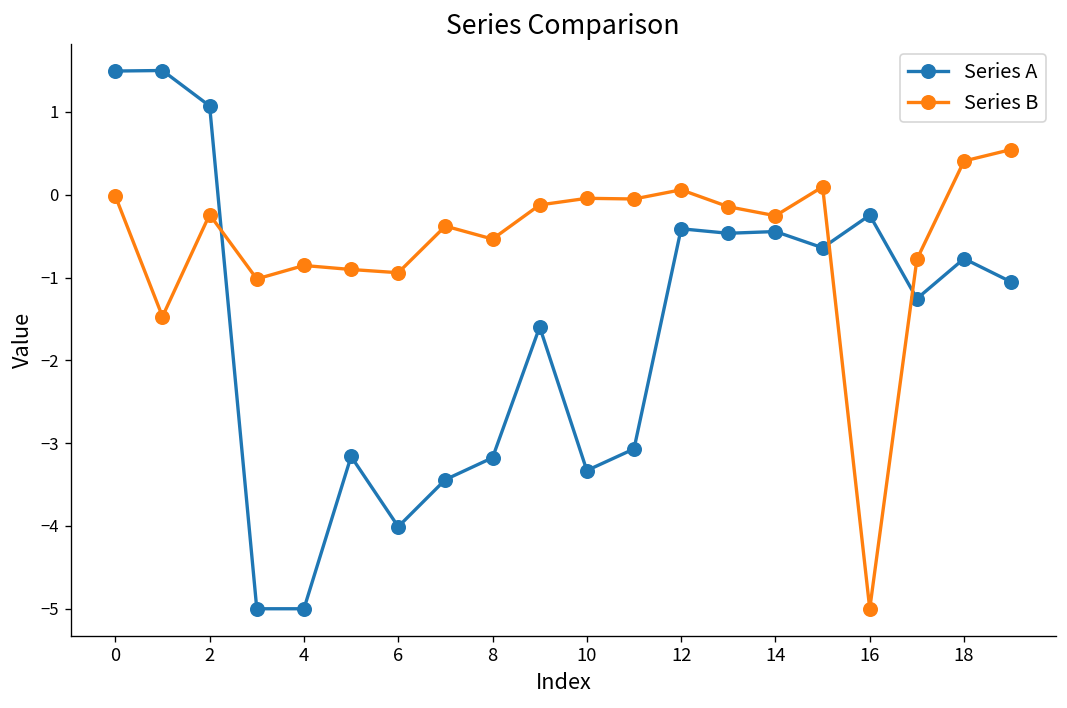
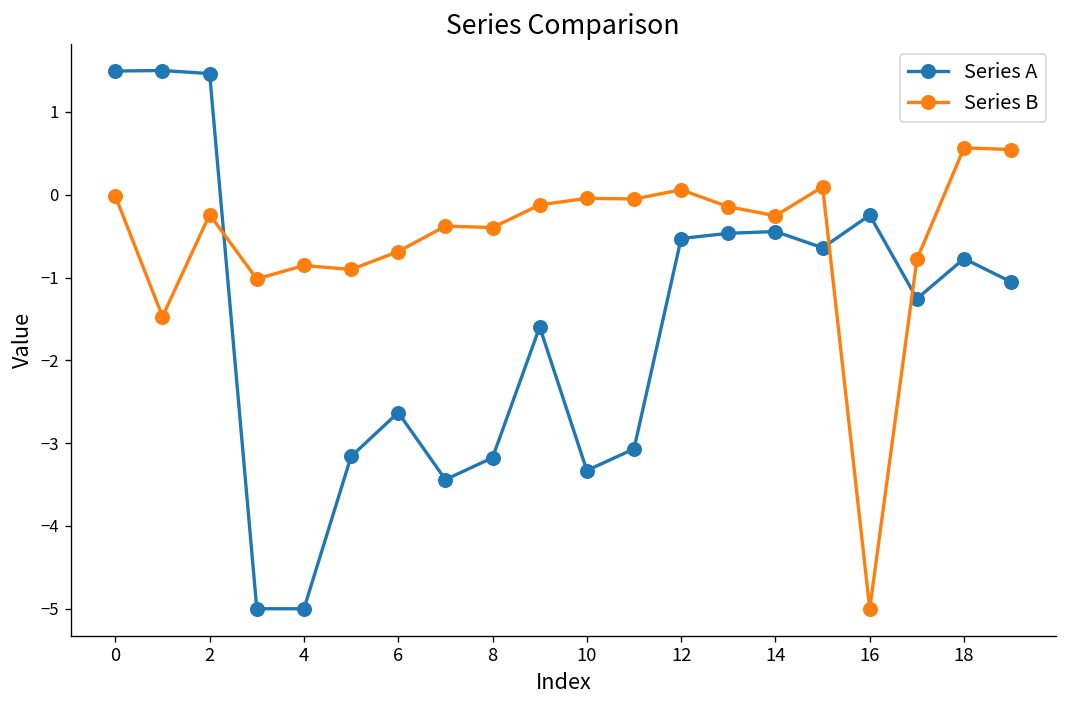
  {
    "Series A": {
      "0": 1.5,
-     "2": 1.1,
+     "2": 1.5,
      "4": -5.0,
-     "6": -4.0,
+     "6": -2.6,
      "8": -3.2,
      "10": -3.3,
-     "12": -0.4,
+     "12": -0.5,
      "14": -0.4,
      "16": -0.2,
      "18": -0.8
    },
    "Series B": {
      "0": 0.0,
      "2": -0.2,
      "4": -0.9,
-     "6": -0.9,
-     "8": -0.5,
+     "6": -0.7,
+     "8": -0.4,
      "10": 0.0,
      "12": 0.1,
      "14": -0.3,
      "16": -5.0,
-     "18": 0.4
+     "18": 0.6
    }
  }
